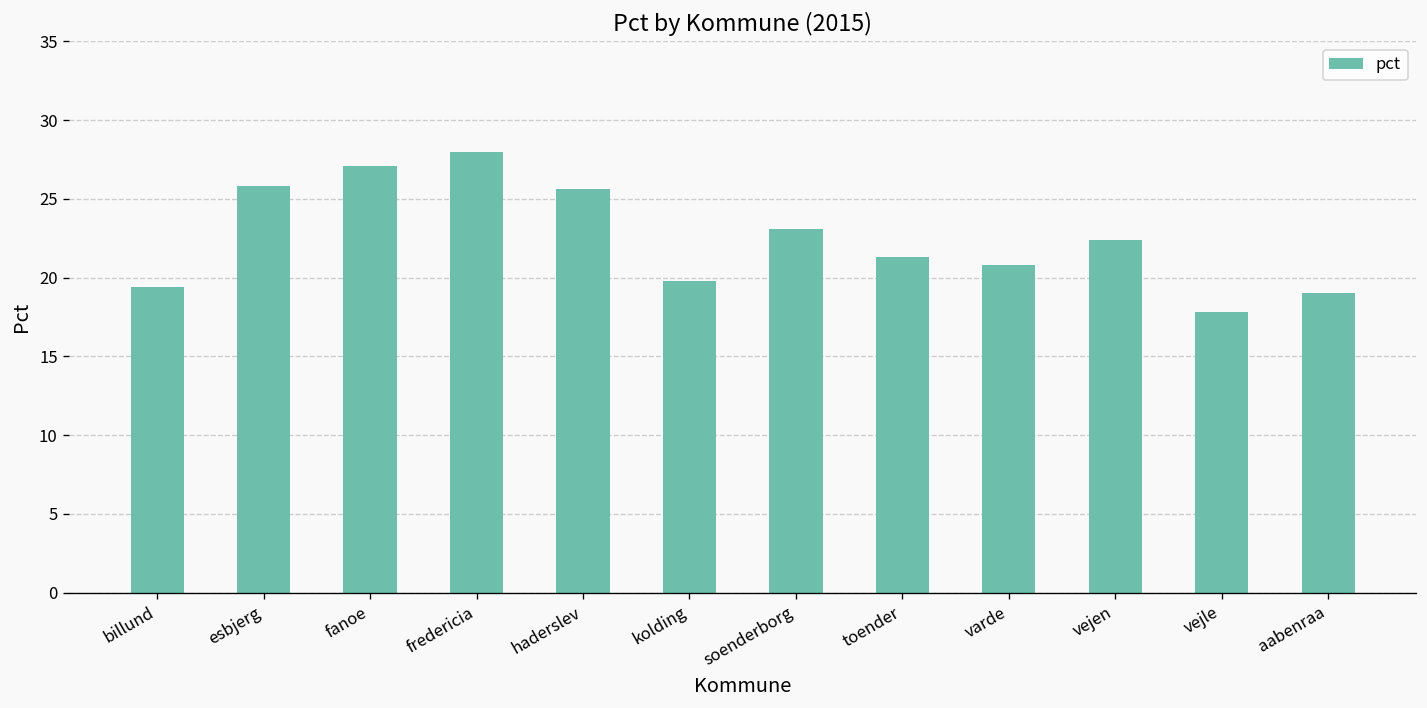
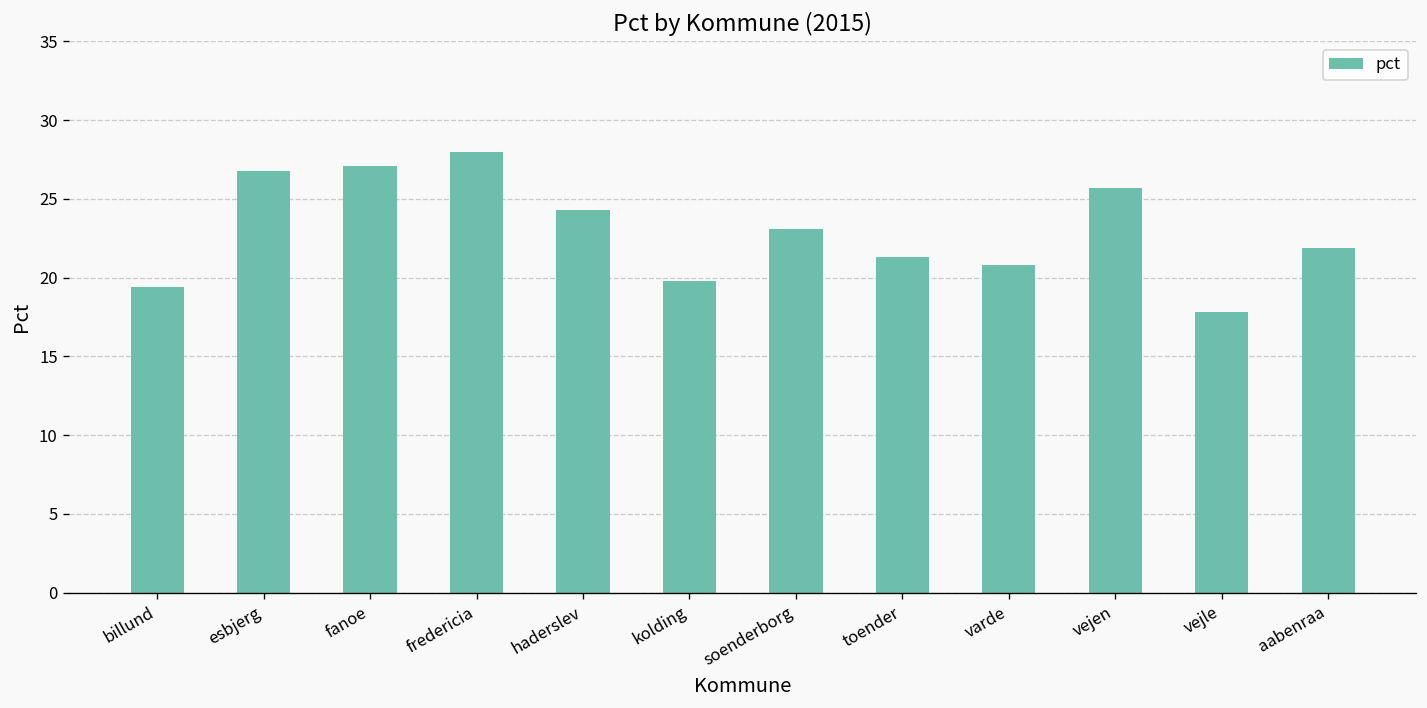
  {
    "billund": 19.4,
-   "esbjerg": 25.8,
+   "esbjerg": 26.8,
    "fanoe": 27.1,
    "fredericia": 28.0,
-   "haderslev": 25.6,
+   "haderslev": 24.3,
    "kolding": 19.8,
    "soenderborg": 23.1,
    "toender": 21.3,
    "varde": 20.8,
-   "vejen": 22.4,
+   "vejen": 25.7,
    "vejle": 17.8,
-   "aabenraa": 19.0
+   "aabenraa": 21.9
  }
